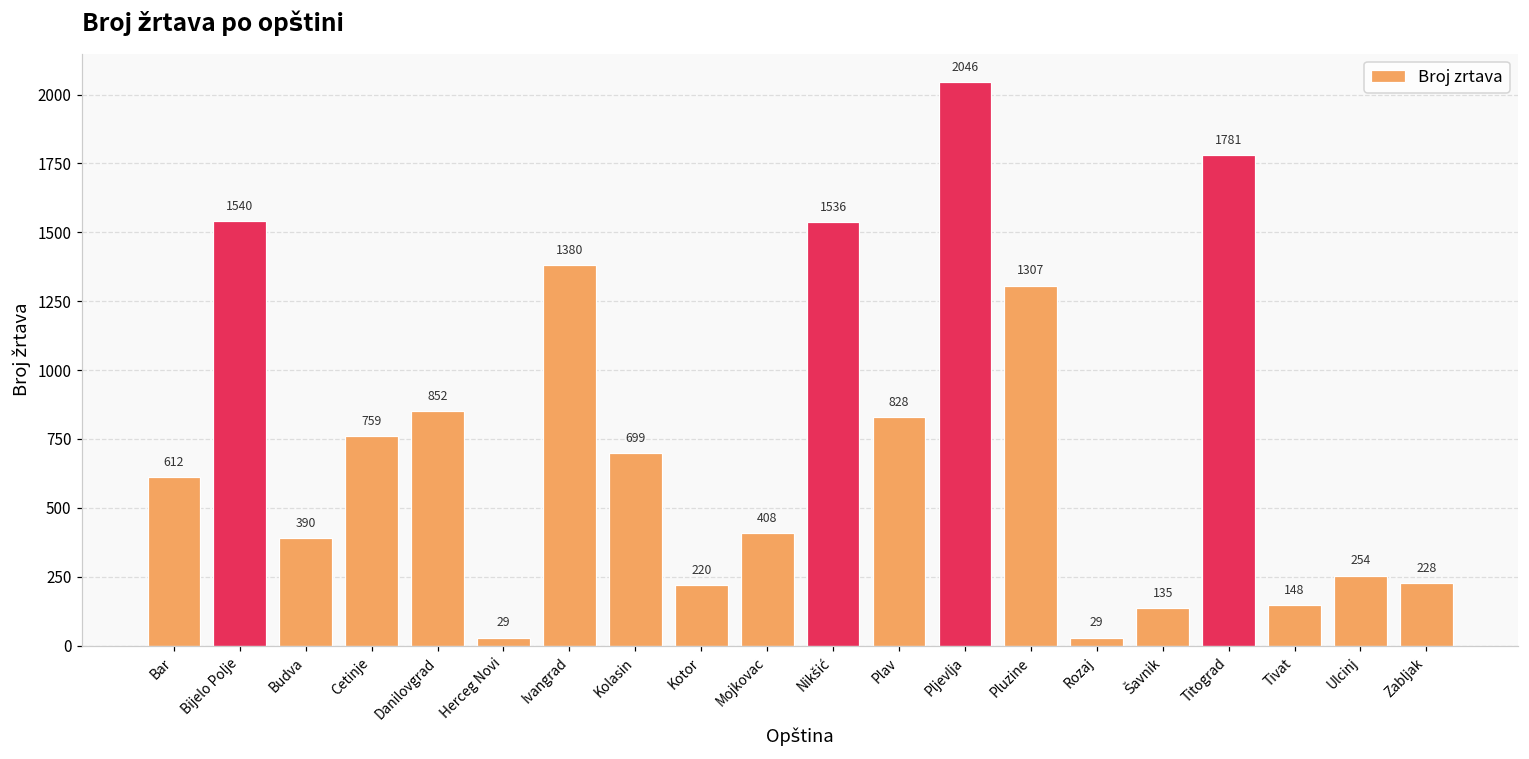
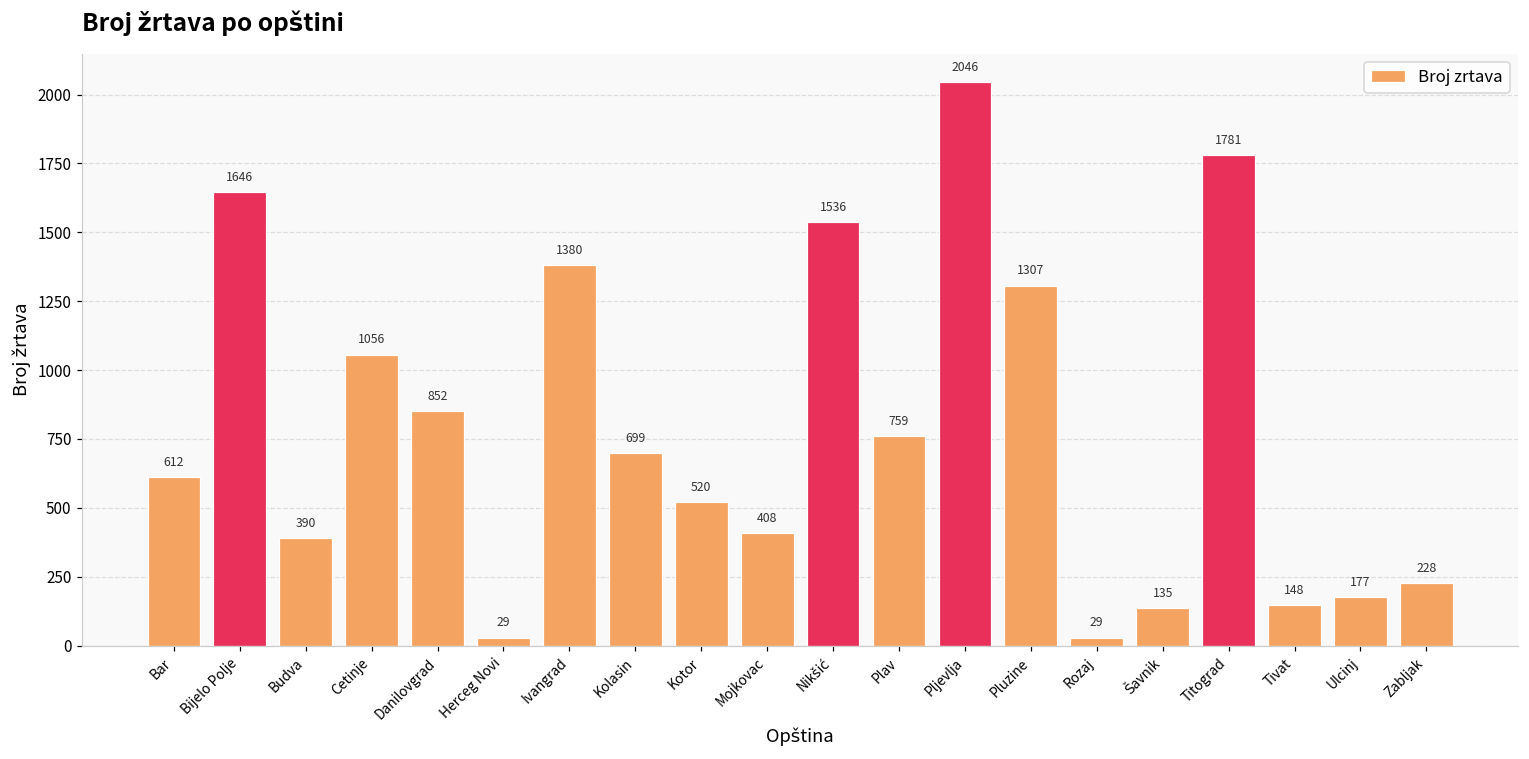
  {
    "Bar": 612,
-   "Bijelo Polje": 1540,
+   "Bijelo Polje": 1646,
    "Budva": 390,
-   "Cetinje": 759,
+   "Cetinje": 1056,
    "Danilovgrad": 852,
    "Herceg Novi": 29,
    "Ivangrad": 1380,
    "Kolasin": 699,
-   "Kotor": 220,
+   "Kotor": 520,
    "Mojkovac": 408,
    "Nikšić": 1536,
-   "Plav": 828,
+   "Plav": 759,
    "Pljevlja": 2046,
    "Pluzine": 1307,
    "Rozaj": 29,
    "Šavnik": 135,
    "Titograd": 1781,
    "Tivat": 148,
-   "Ulcinj": 254,
+   "Ulcinj": 177,
    "Zabljak": 228
  }
